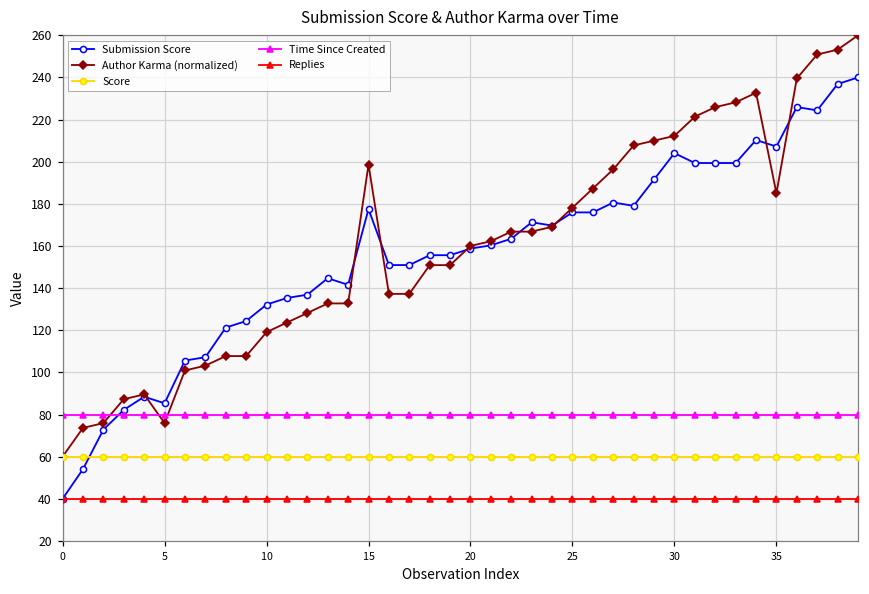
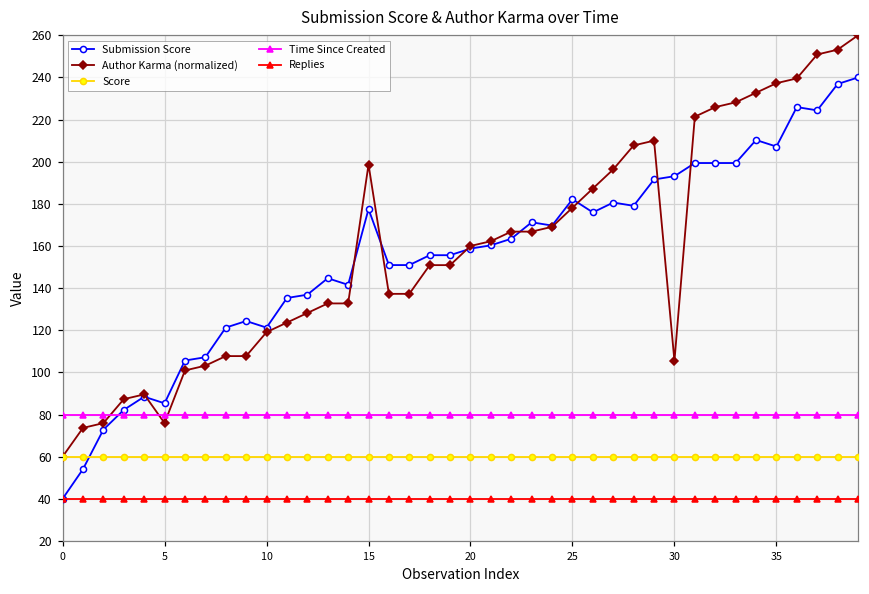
  {
    "Submission Score": {
      "5": 85,
-     "10": 132,
+     "10": 121,
      "15": 178,
-     "25": 176,
-     "30": 204,
+     "25": 182,
+     "30": 193,
      "35": 207
    },
    "Author Karma (normalized)": {
      "5": 76,
      "10": 119,
      "15": 199,
      "25": 178,
-     "30": 212,
-     "35": 185
+     "30": 105,
+     "35": 237
    },
    "Score": {
      "5": 60,
      "10": 60,
      "15": 60,
      "20": 60,
      "25": 60,
      "30": 60,
      "35": 60
    },
    "Time Since Created": {
      "0": 80,
      "5": 80,
      "10": 80,
      "15": 80,
      "20": 80,
      "25": 80,
      "30": 80,
      "35": 80
    },
    "Replies": {
      "5": 40,
      "10": 40,
      "15": 40,
      "20": 40,
      "25": 40,
      "30": 40,
      "35": 40
    }
  }
